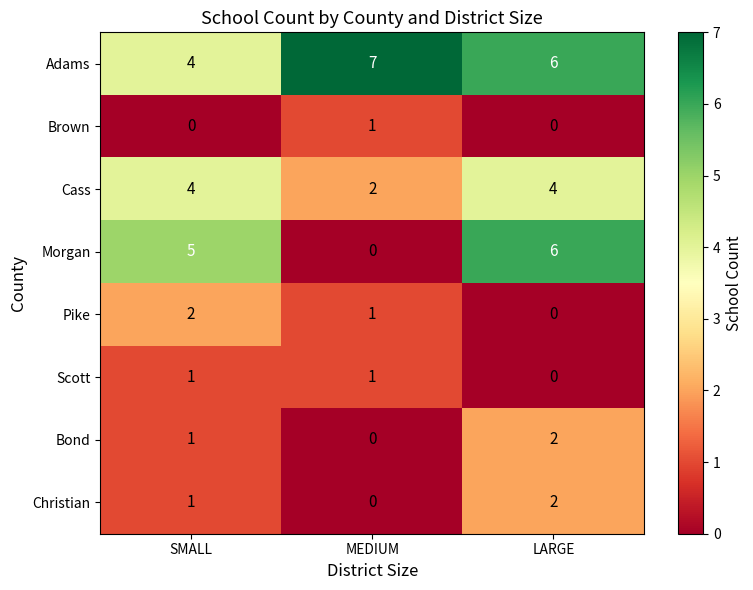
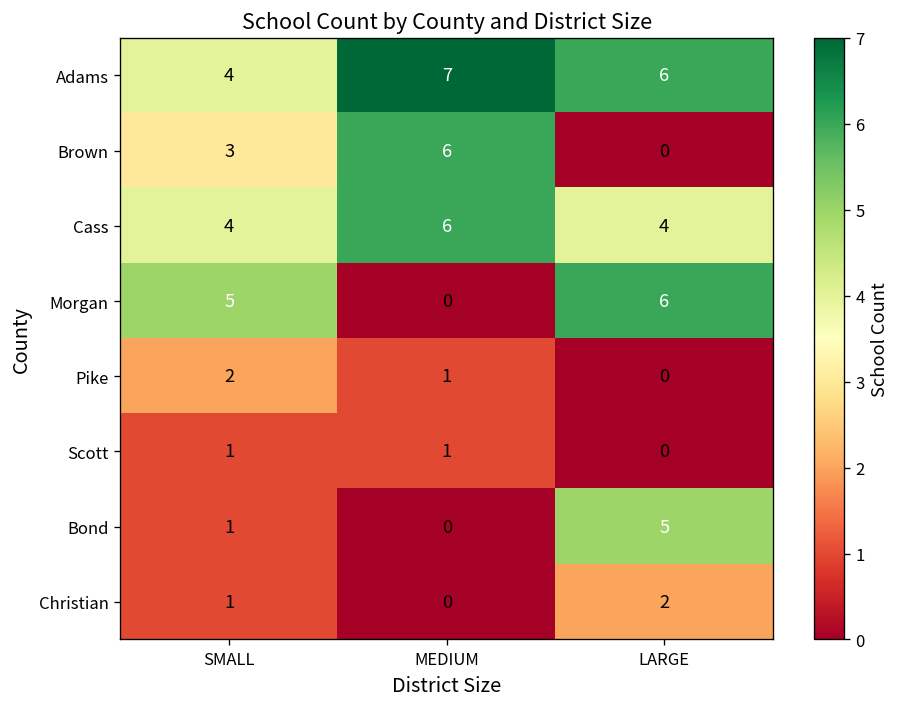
  {
    "Adams": {
      "SMALL": 4,
      "MEDIUM": 7,
      "LARGE": 6
    },
    "Brown": {
-     "SMALL": 0,
-     "MEDIUM": 1,
+     "SMALL": 3,
+     "MEDIUM": 6,
      "LARGE": 0
    },
    "Cass": {
      "SMALL": 4,
-     "MEDIUM": 2,
+     "MEDIUM": 6,
      "LARGE": 4
    },
    "Morgan": {
      "SMALL": 5,
      "MEDIUM": 0,
      "LARGE": 6
    },
    "Pike": {
      "SMALL": 2,
      "MEDIUM": 1,
      "LARGE": 0
    },
    "Scott": {
      "SMALL": 1,
      "MEDIUM": 1,
      "LARGE": 0
    },
    "Bond": {
      "SMALL": 1,
      "MEDIUM": 0,
-     "LARGE": 2
+     "LARGE": 5
    },
    "Christian": {
      "SMALL": 1,
      "MEDIUM": 0,
      "LARGE": 2
    }
  }
